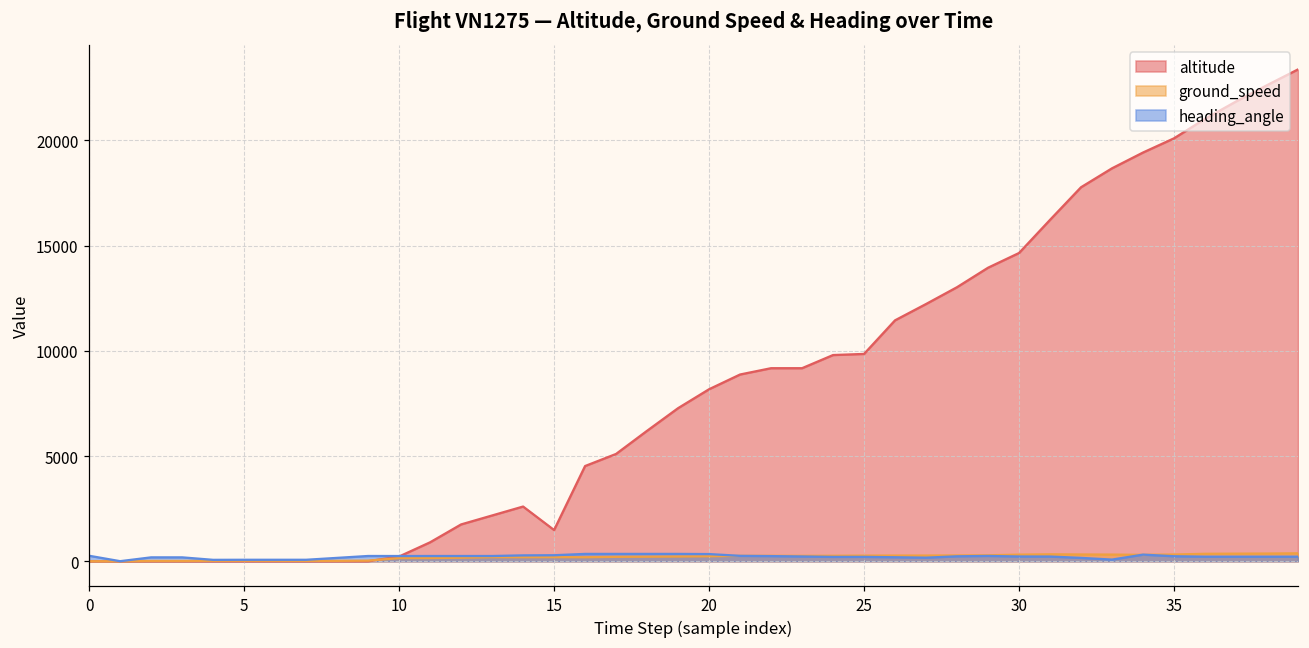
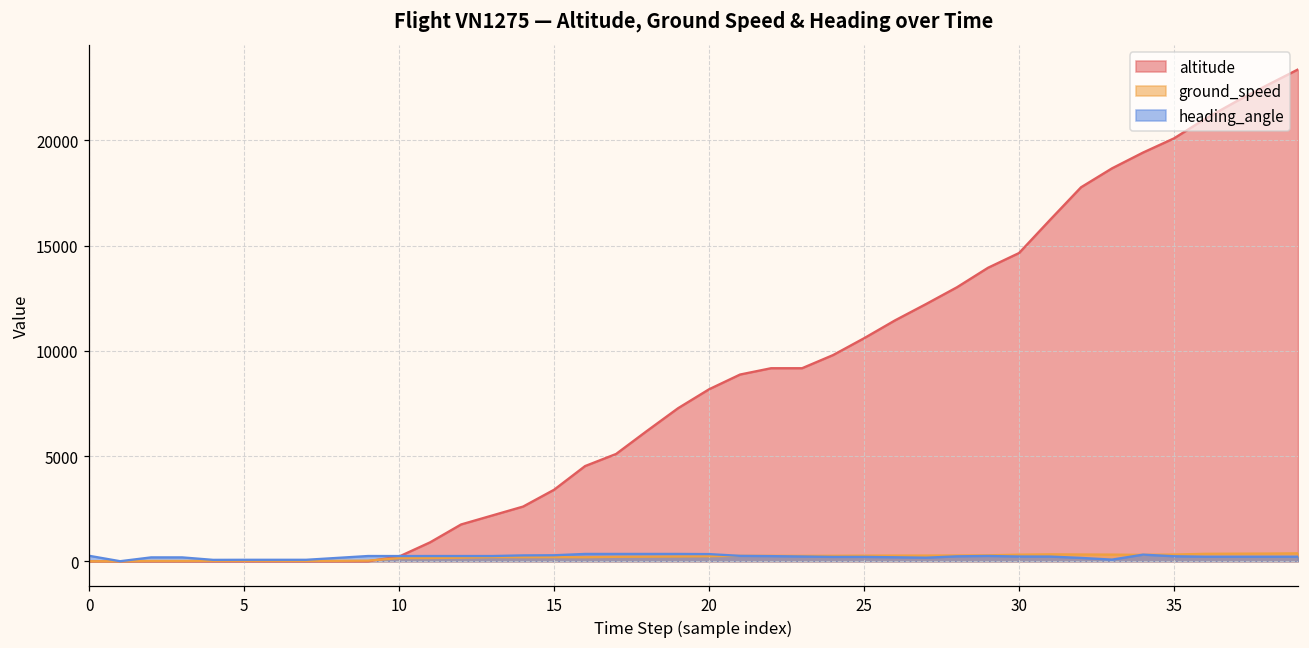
  {
    "altitude": {
-     "15": 1500,
+     "15": 3400,
      "20": 8200,
-     "25": 9900,
+     "25": 10600,
      "30": 14700,
      "35": 20100
    },
    "heading_angle": {
      "0": 300
    }
  }
